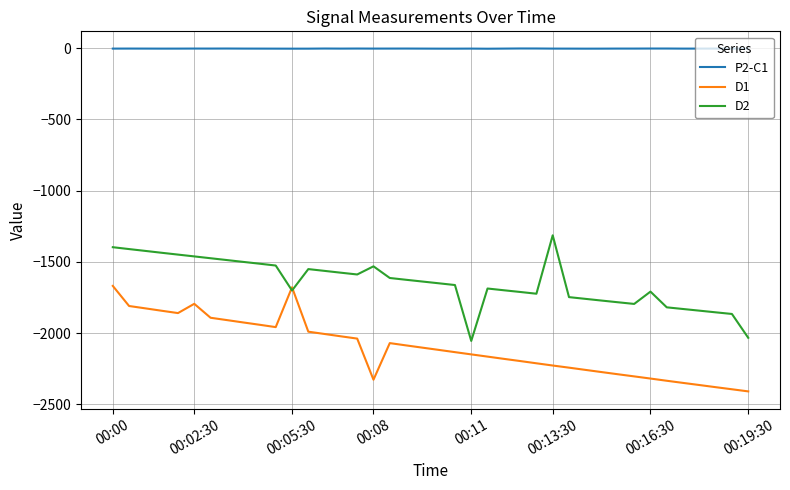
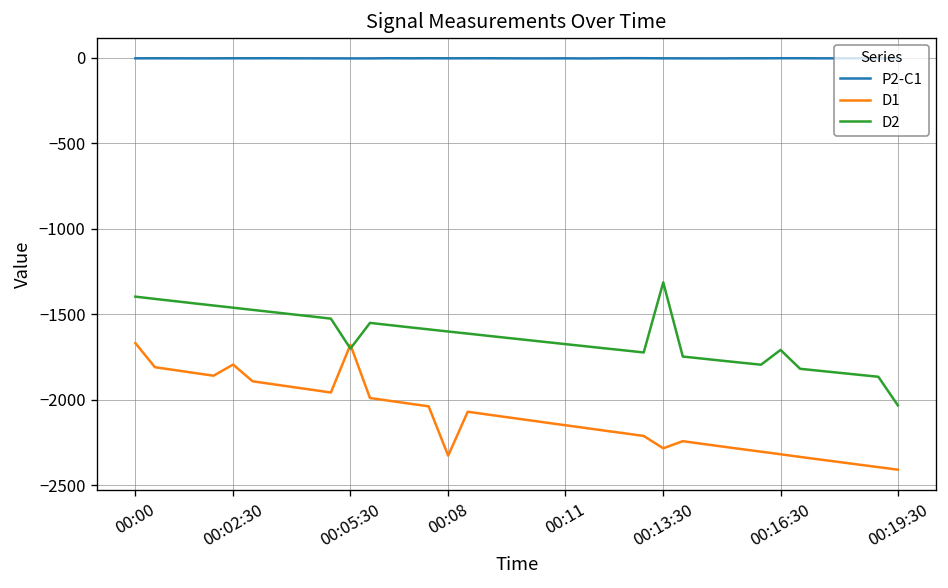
  {
    "P2-C1": {
      "00:00": 0,
      "00:02:30": 0,
      "00:05:30": 0,
      "00:08": 0,
      "00:11": 0,
      "00:13:30": 0,
      "00:16:30": 0
    },
    "D1": {
      "00:00": -1670,
      "00:02:30": -1790,
      "00:05:30": -1680,
      "00:08": -2330,
      "00:11": -2150,
-     "00:13:30": -2230,
+     "00:13:30": -2280,
      "00:16:30": -2320,
      "00:19:30": -2410
    },
    "D2": {
      "00:00": -1400,
      "00:02:30": -1460,
      "00:05:30": -1700,
-     "00:08": -1530,
-     "00:11": -2060,
+     "00:08": -1600,
+     "00:11": -1680,
      "00:13:30": -1310,
      "00:16:30": -1710,
      "00:19:30": -2030
    }
  }
